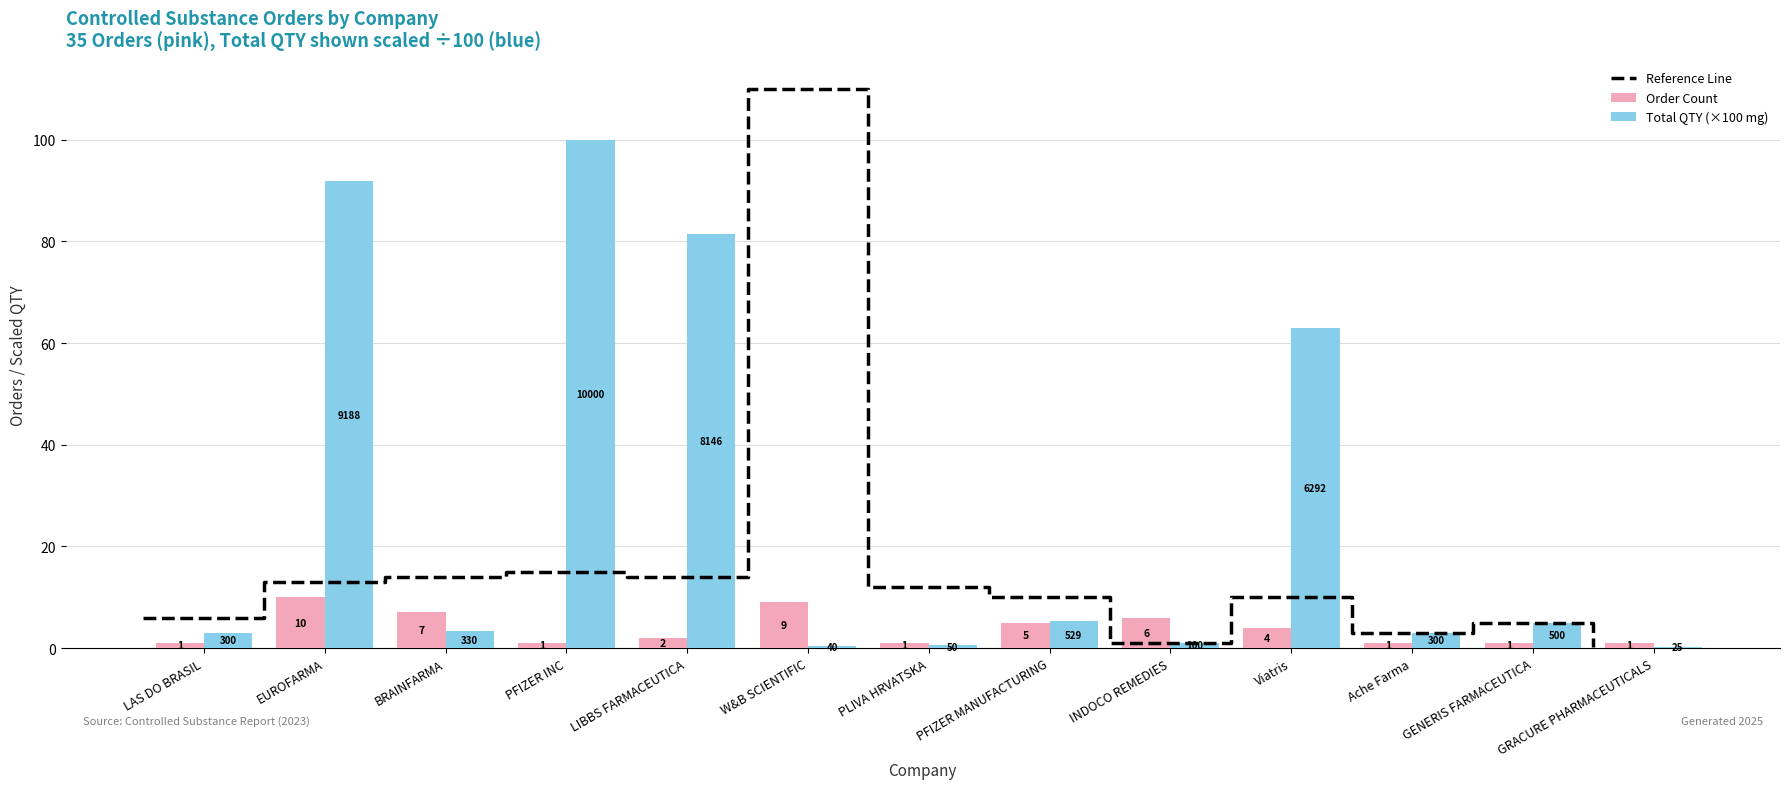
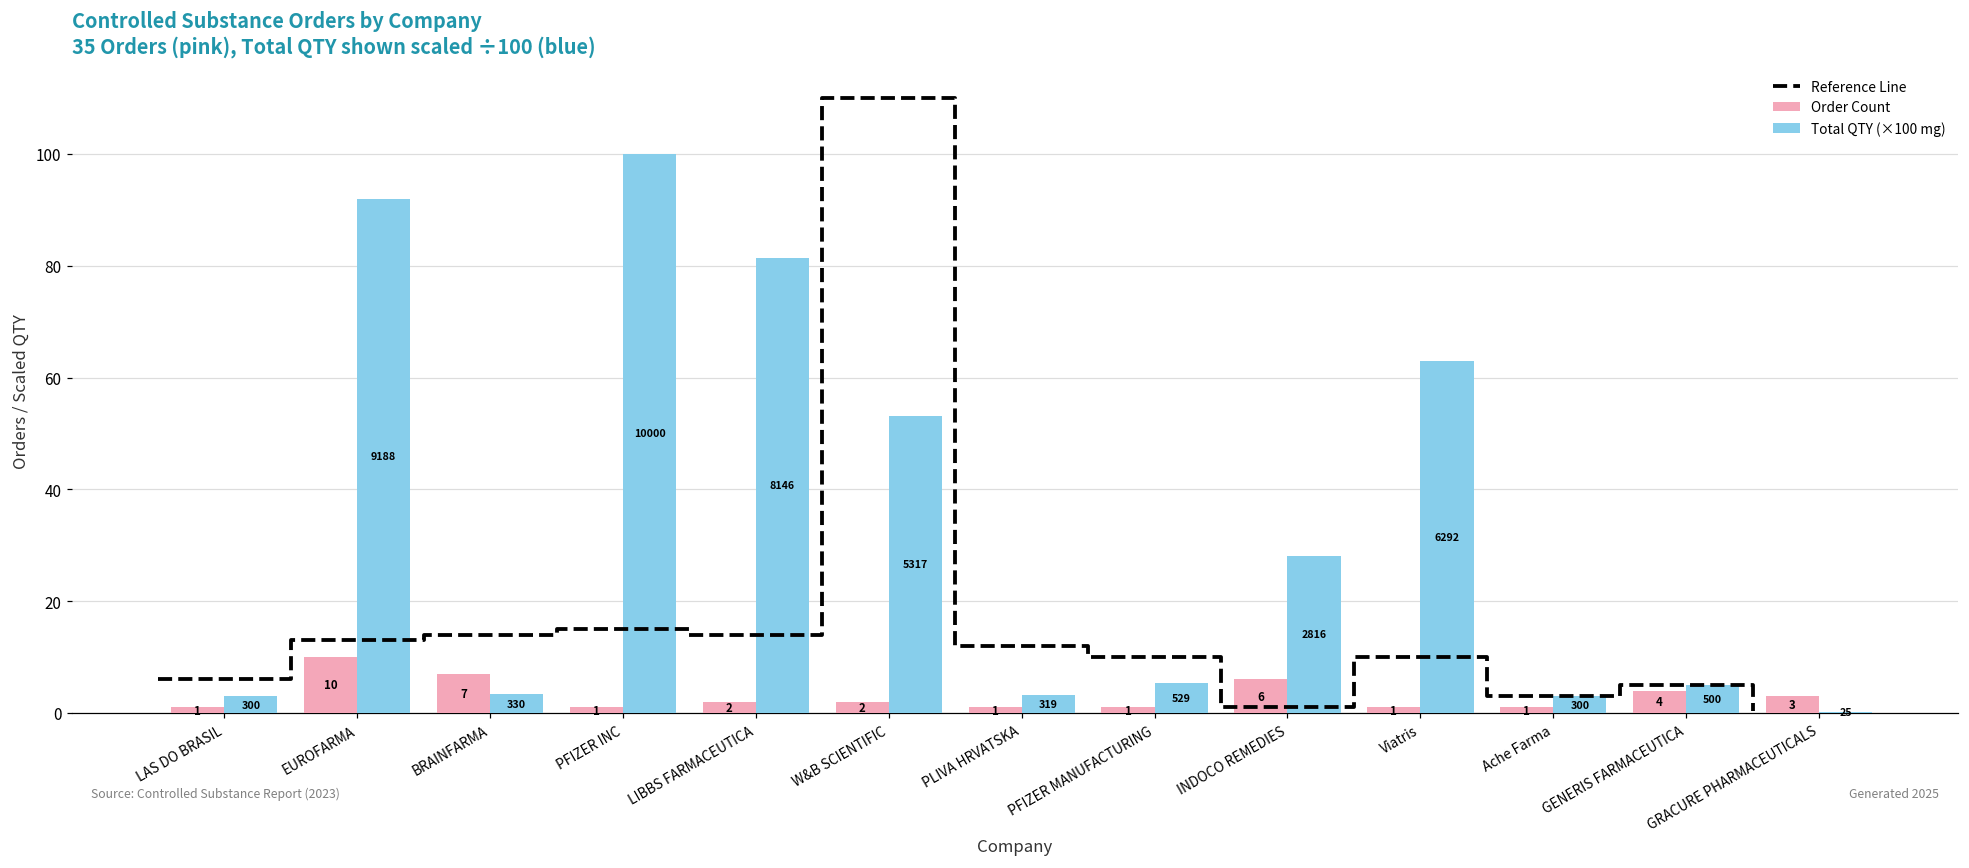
  {
    "Order Count": {
      "LAS DO BRASIL": 1,
      "EUROFARMA": 10,
      "BRAINFARMA": 7,
      "PFIZER INC": 1,
      "LIBBS FARMACEUTICA": 2,
-     "W&B SCIENTIFIC": 9,
+     "W&B SCIENTIFIC": 2,
      "PLIVA HRVATSKA": 1,
-     "PFIZER MANUFACTURING": 5,
+     "PFIZER MANUFACTURING": 1,
      "INDOCO REMEDIES": 6,
-     "Viatris": 4,
+     "Viatris": 1,
      "Ache Farma": 1,
-     "GENERIS FARMACEUTICA": 1,
-     "GRACURE PHARMACEUTICALS": 1
+     "GENERIS FARMACEUTICA": 4,
+     "GRACURE PHARMACEUTICALS": 3
    },
    "Total QTY (×100 mg)": {
-     "W&B SCIENTIFIC": 40,
-     "PLIVA HRVATSKA": 50,
-     "INDOCO REMEDIES": 100
+     "W&B SCIENTIFIC": 5317,
+     "PLIVA HRVATSKA": 319,
+     "INDOCO REMEDIES": 2816
    }
  }
